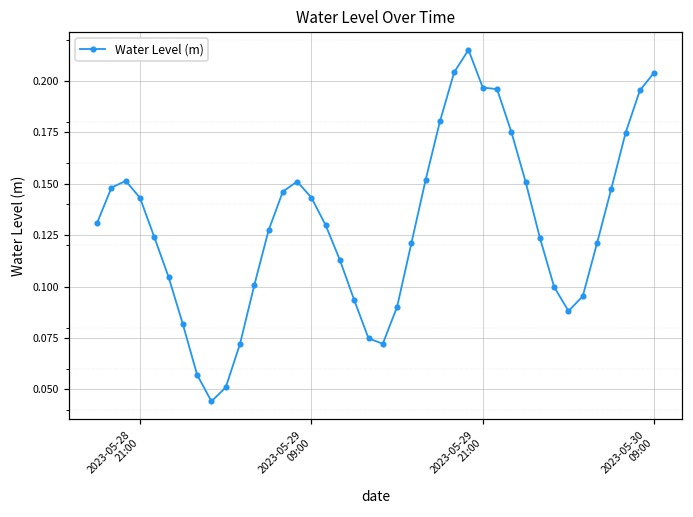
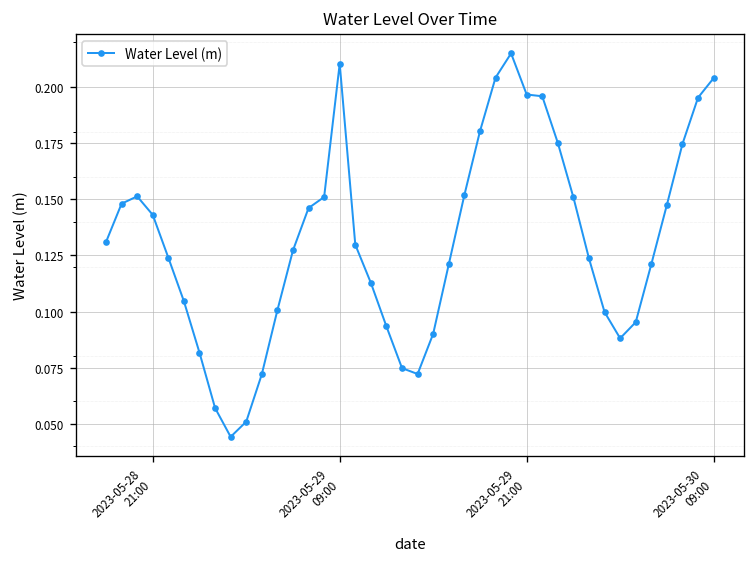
  {
    "2023-05-28 21:00": 0.143,
-   "2023-05-29 09:00": 0.143,
+   "2023-05-29 09:00": 0.210,
    "2023-05-29 21:00": 0.197,
    "2023-05-30 09:00": 0.204
  }
